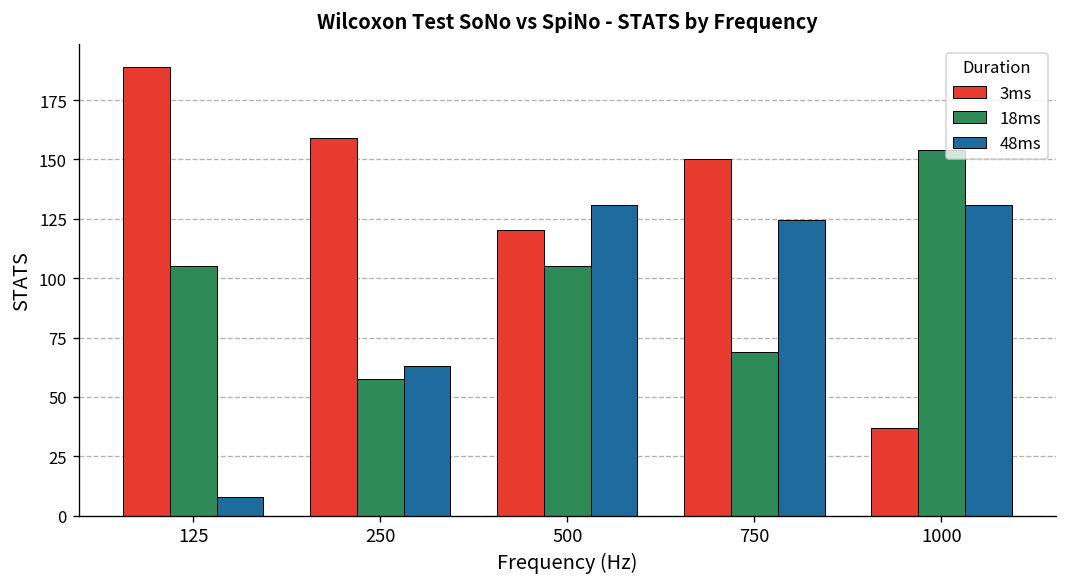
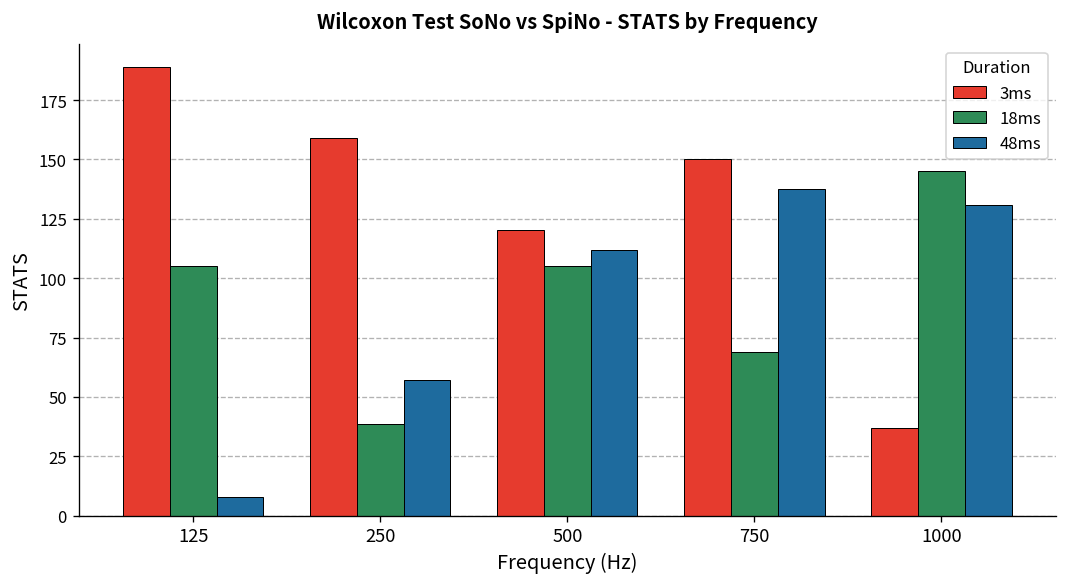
  {
    "3ms": {
      "125": 189,
      "250": 159,
      "500": 121,
      "750": 150,
      "1000": 37
    },
    "18ms": {
      "125": 105,
-     "250": 58,
+     "250": 39,
      "500": 105,
      "750": 69,
-     "1000": 154
+     "1000": 145
    },
    "48ms": {
      "125": 8,
-     "250": 63,
-     "500": 131,
-     "750": 125,
+     "250": 57,
+     "500": 112,
+     "750": 138,
      "1000": 131
    }
  }
